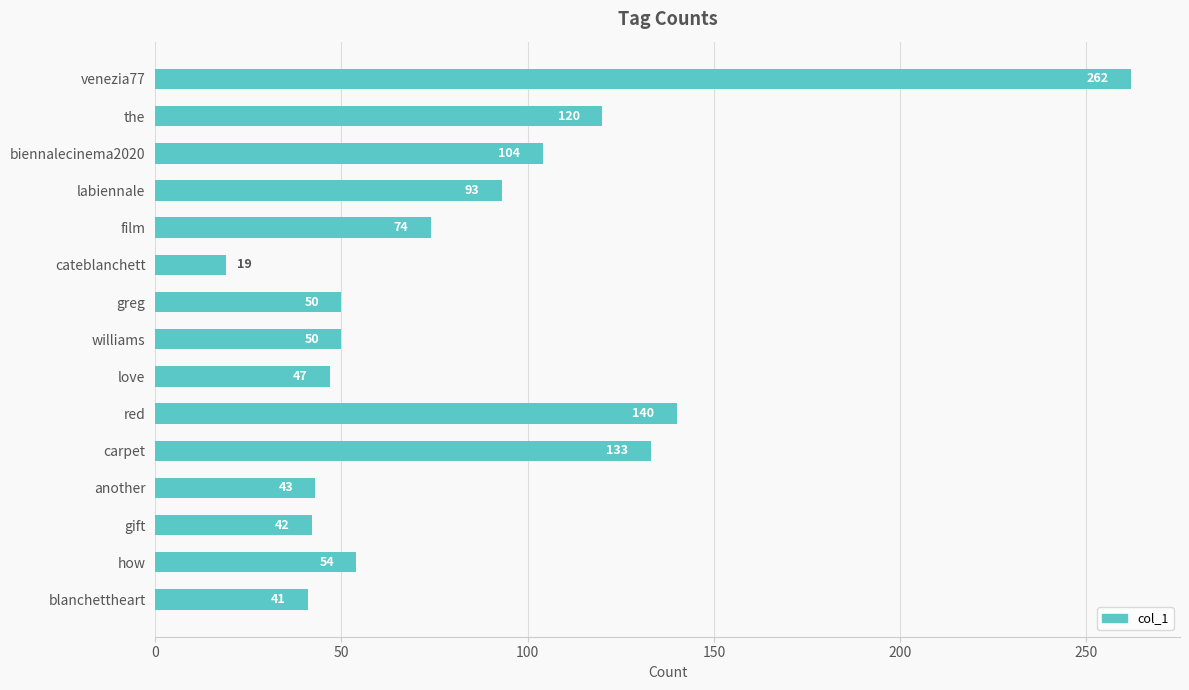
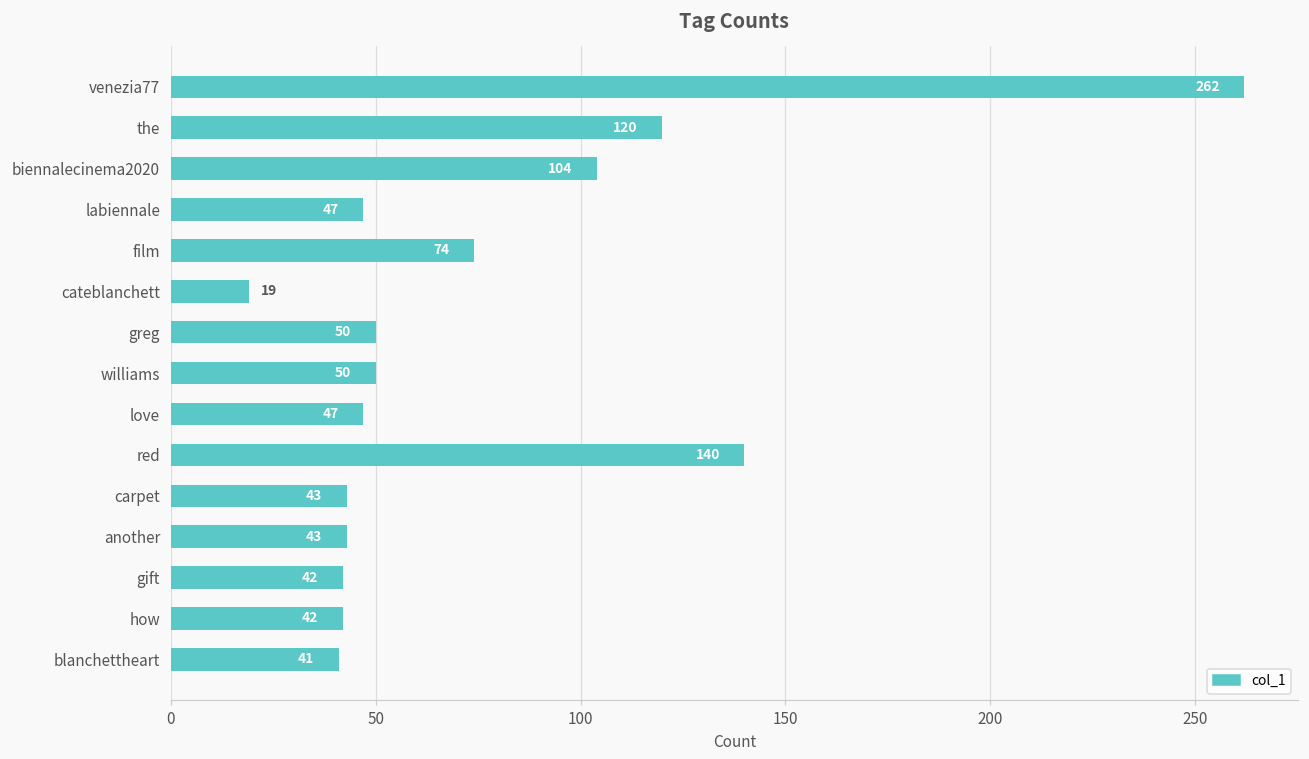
  {
    "venezia77": 262,
    "the": 120,
    "biennalecinema2020": 104,
-   "labiennale": 93,
+   "labiennale": 47,
    "film": 74,
    "cateblanchett": 19,
    "greg": 50,
    "williams": 50,
    "love": 47,
    "red": 140,
-   "carpet": 133,
+   "carpet": 43,
    "another": 43,
    "gift": 42,
-   "how": 54,
+   "how": 42,
    "blanchettheart": 41
  }
